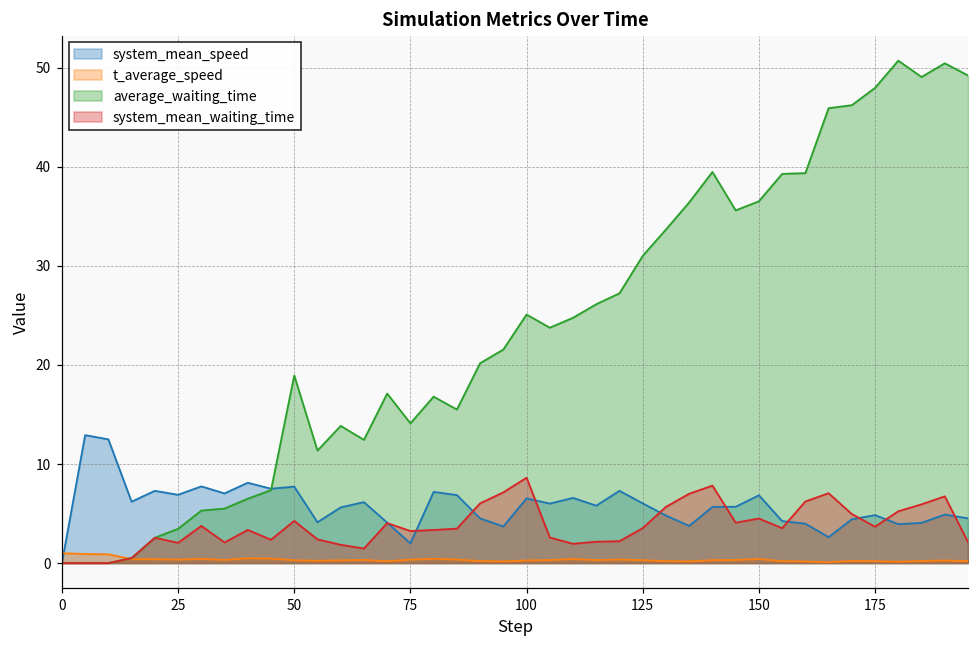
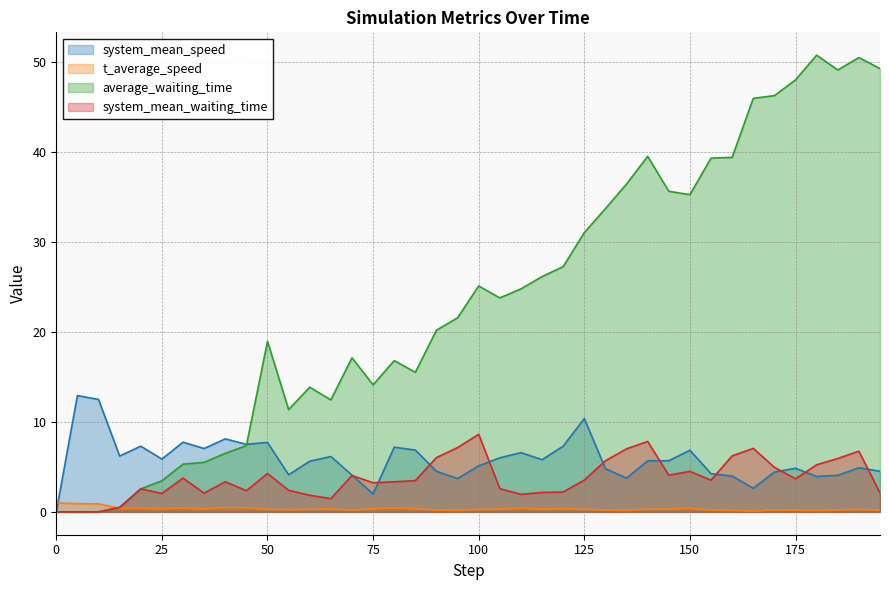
  {
    "system_mean_speed": {
-     "25": 7,
+     "25": 6,
      "50": 8,
      "75": 2,
-     "100": 7,
-     "125": 6,
+     "100": 5,
+     "125": 10,
      "150": 7,
      "175": 5
    },
    "average_waiting_time": {
      "25": 3,
      "50": 19,
      "75": 14,
      "100": 25,
      "125": 31,
-     "150": 37,
+     "150": 35,
      "175": 48
    }
  }
